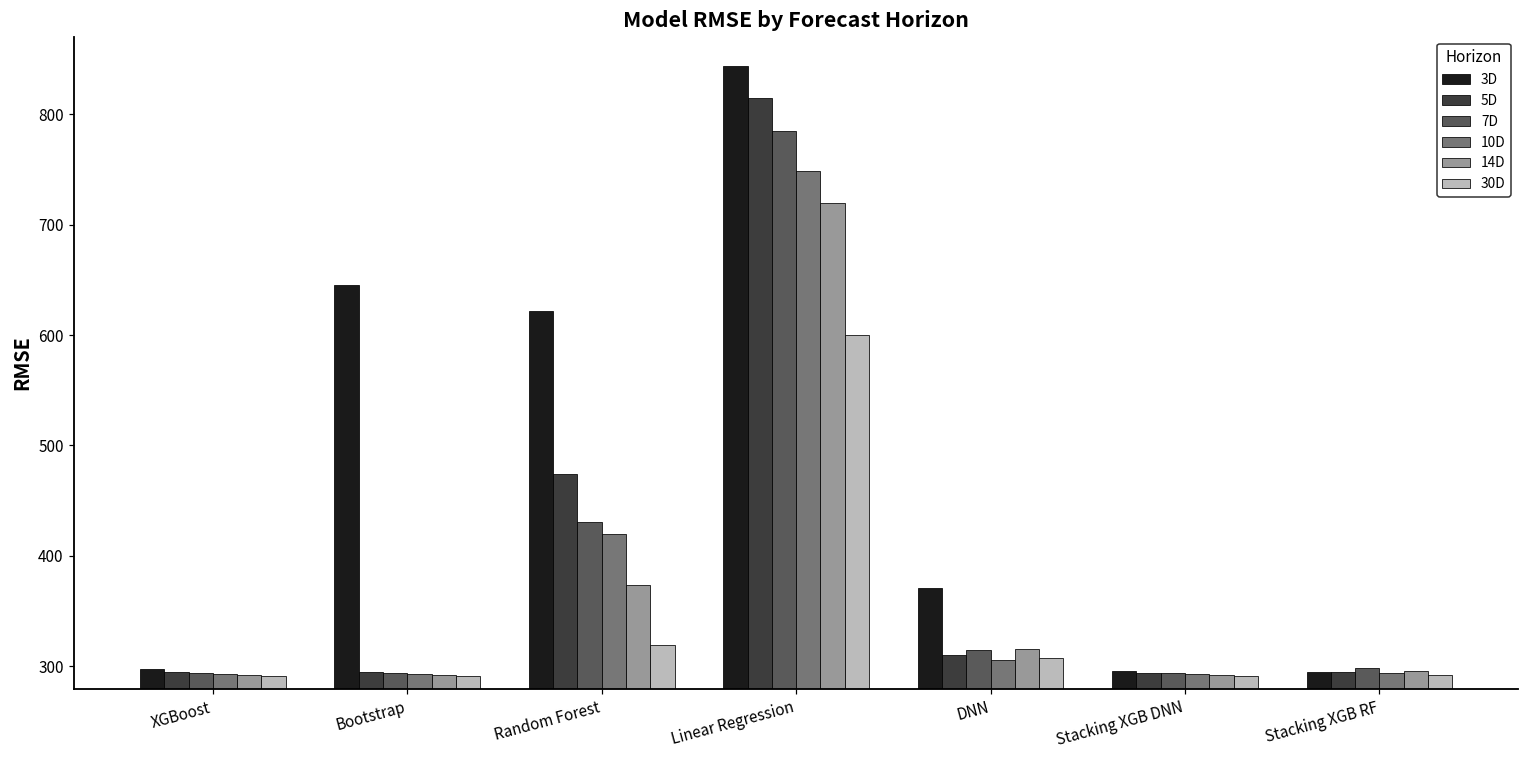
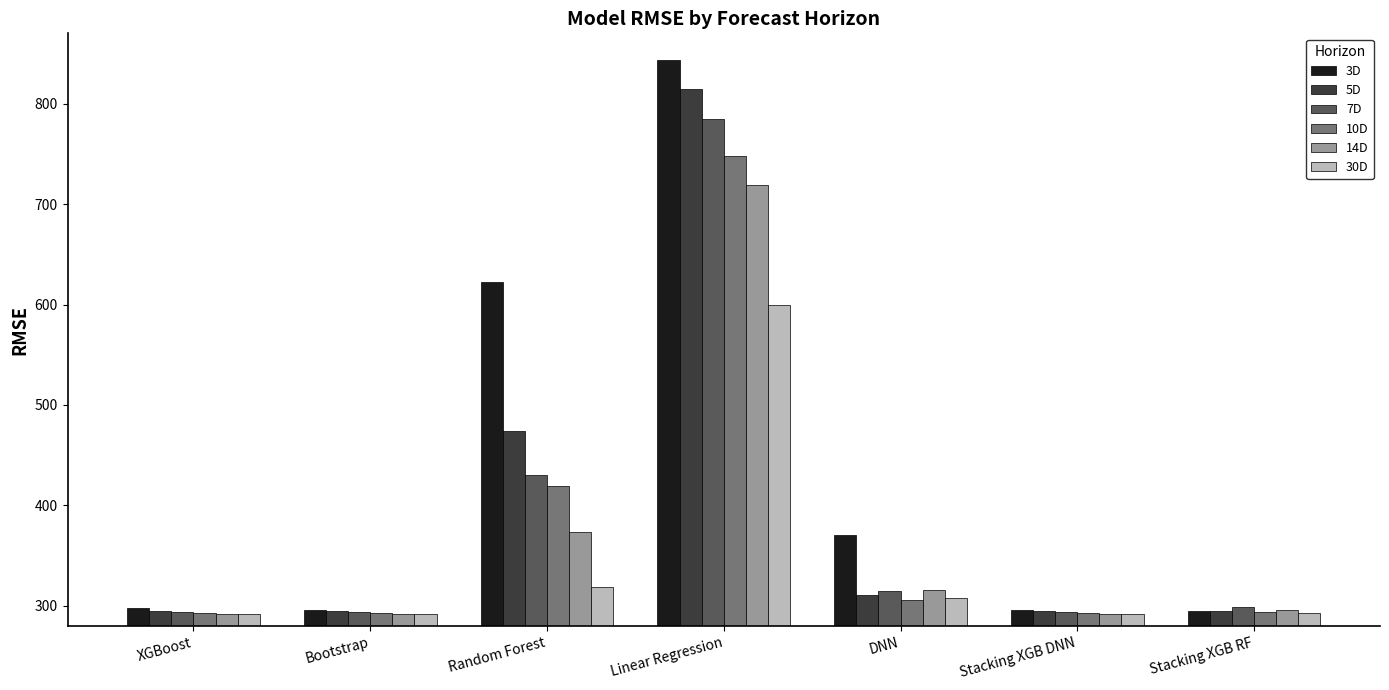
  {
    "3D": {
      "XGBoost": 298,
-     "Bootstrap": 646,
+     "Bootstrap": 296,
      "Random Forest": 622,
      "Linear Regression": 844,
      "DNN": 371,
      "Stacking XGB DNN": 296,
      "Stacking XGB RF": 295
    }
  }
